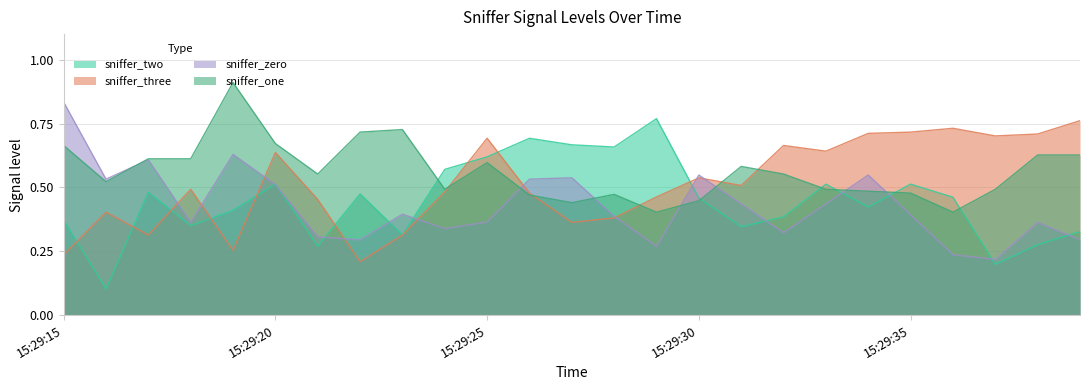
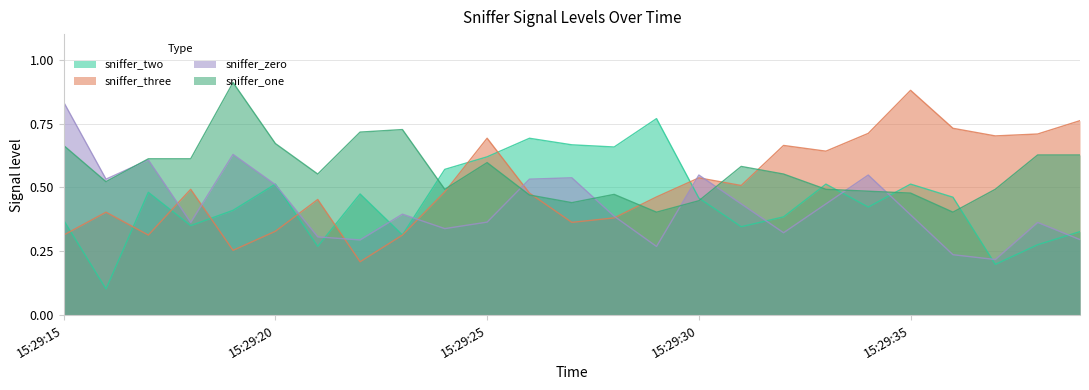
  {
    "sniffer_three": {
-     "15:29:15": 0.24,
-     "15:29:20": 0.64,
+     "15:29:15": 0.31,
+     "15:29:20": 0.33,
      "15:29:25": 0.69,
      "15:29:30": 0.54,
-     "15:29:35": 0.72
+     "15:29:35": 0.88
    },
    "sniffer_zero": {
      "15:29:15": 0.83,
      "15:29:25": 0.36,
      "15:29:30": 0.55,
      "15:29:35": 0.39
    }
  }
